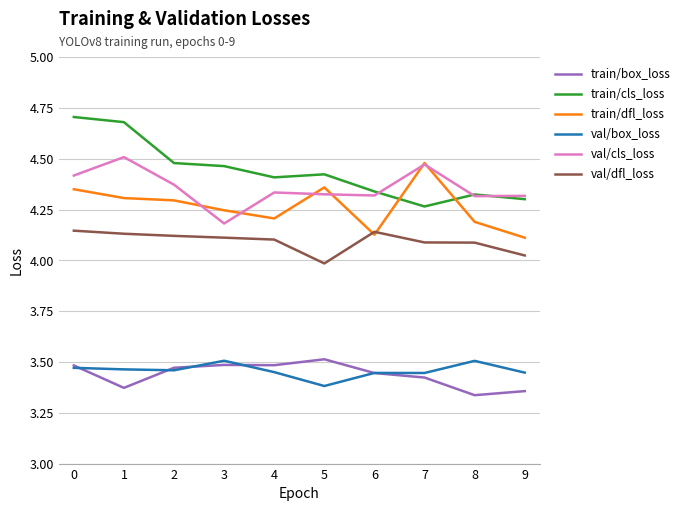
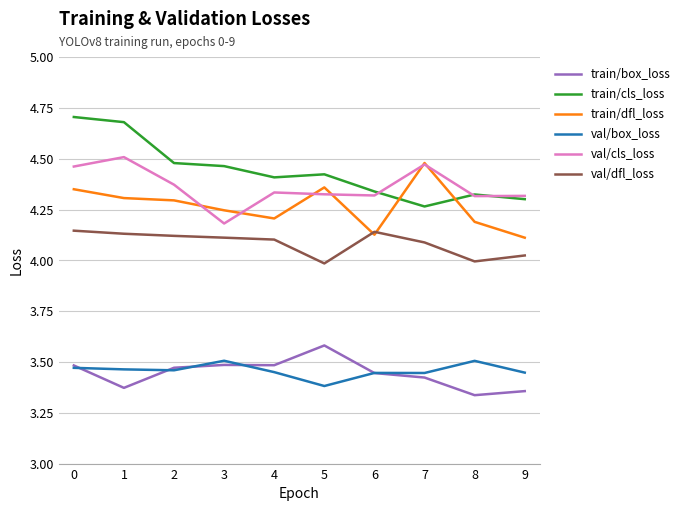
  {
    "train/box_loss": {
      "1": 3.37,
      "3": 3.49,
      "4": 3.48,
-     "5": 3.51,
+     "5": 3.58,
      "7": 3.42,
      "8": 3.34,
      "9": 3.36
    },
    "train/cls_loss": {
      "0": 4.71,
      "1": 4.68,
      "2": 4.48,
      "3": 4.46,
      "4": 4.41,
      "5": 4.42,
      "6": 4.34,
      "7": 4.27,
      "9": 4.30
    },
    "train/dfl_loss": {
      "0": 4.35,
      "1": 4.31,
      "2": 4.30,
      "3": 4.25,
      "4": 4.21,
      "5": 4.36,
      "6": 4.13,
      "8": 4.19,
      "9": 4.11
    },
    "val/box_loss": {
      "1": 3.46,
      "3": 3.51,
      "4": 3.45,
      "5": 3.38,
      "7": 3.45,
      "8": 3.51,
      "9": 3.45
    },
    "val/cls_loss": {
-     "0": 4.42,
+     "0": 4.46,
      "1": 4.51,
      "2": 4.37,
      "3": 4.18,
      "4": 4.33,
      "5": 4.33,
      "6": 4.32,
      "9": 4.32
    },
    "val/dfl_loss": {
      "0": 4.15,
      "1": 4.13,
      "2": 4.12,
      "3": 4.11,
      "4": 4.10,
      "5": 3.98,
      "6": 4.14,
      "7": 4.09,
-     "8": 4.09,
+     "8": 3.99,
      "9": 4.02
    }
  }
